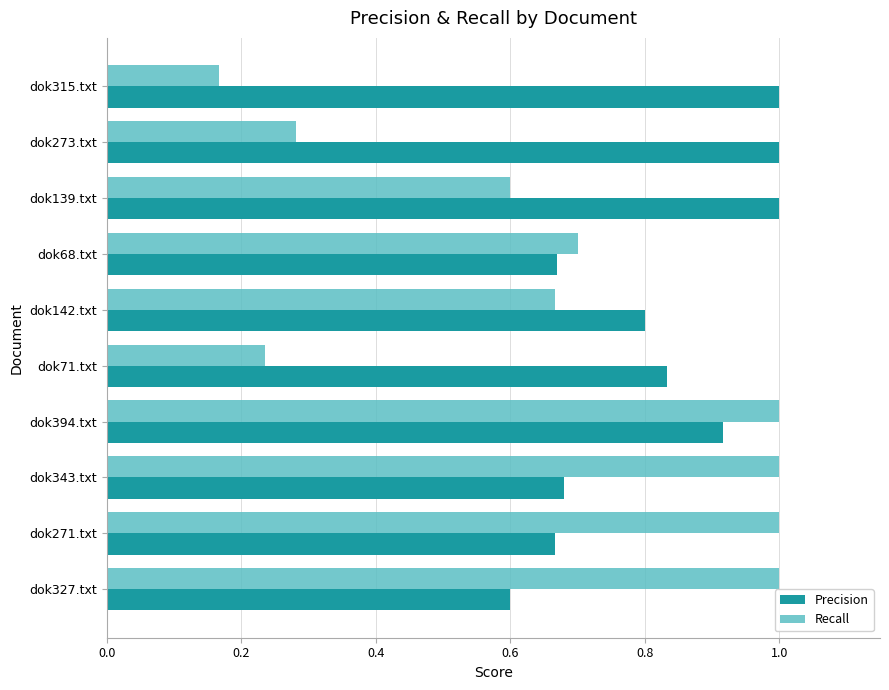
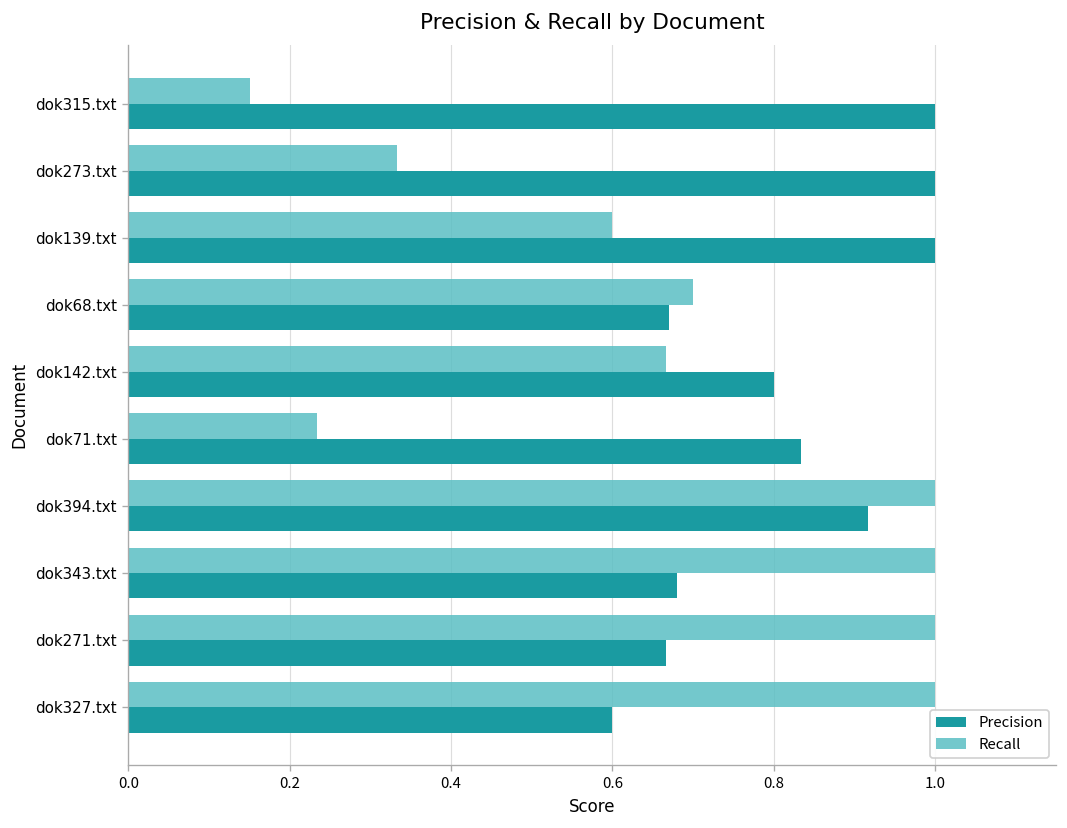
  {
    "Precision": {
      "dok315.txt": 1.00,
      "dok273.txt": 1.00,
      "dok139.txt": 1.00,
      "dok68.txt": 0.67,
      "dok142.txt": 0.80,
      "dok71.txt": 0.83,
      "dok394.txt": 0.92,
      "dok343.txt": 0.68,
      "dok271.txt": 0.67,
      "dok327.txt": 0.60
    },
    "Recall": {
-     "dok315.txt": 0.17,
-     "dok273.txt": 0.28,
+     "dok315.txt": 0.15,
+     "dok273.txt": 0.33,
      "dok139.txt": 0.60,
      "dok68.txt": 0.70,
      "dok142.txt": 0.67,
      "dok71.txt": 0.23,
      "dok394.txt": 1.00,
      "dok343.txt": 1.00,
      "dok271.txt": 1.00,
      "dok327.txt": 1.00
    }
  }
